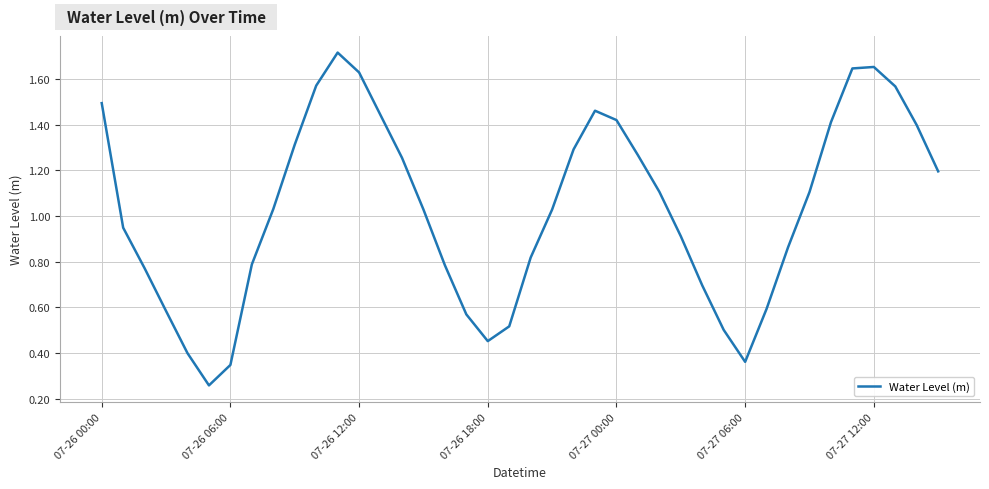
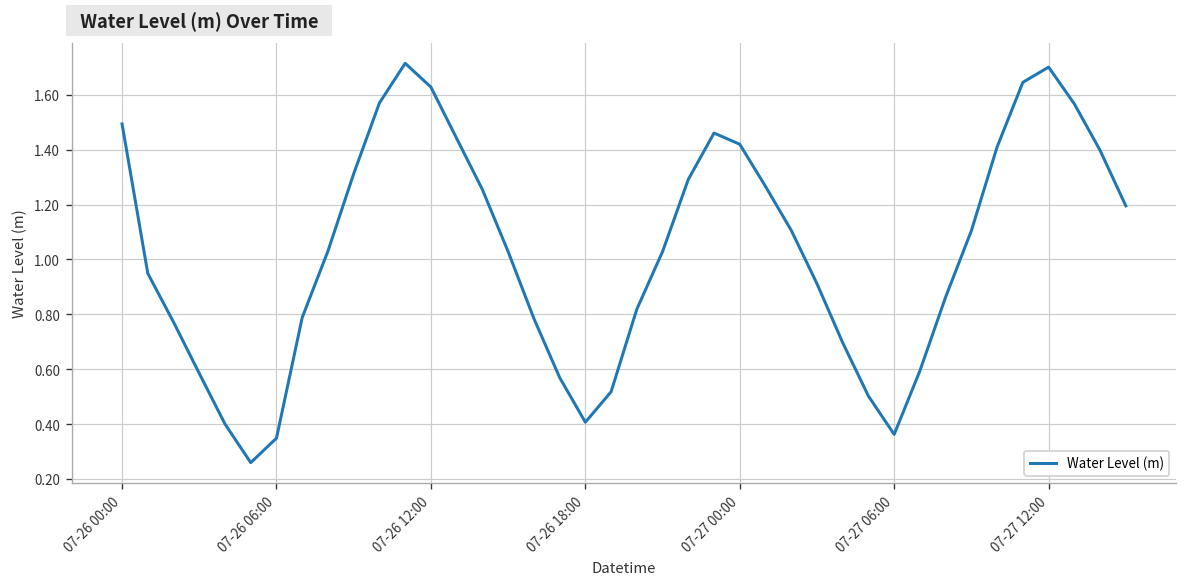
  {
    "07-26 00:00": 1.49,
    "07-26 06:00": 0.35,
    "07-26 12:00": 1.63,
-   "07-26 18:00": 0.45,
+   "07-26 18:00": 0.41,
    "07-27 00:00": 1.42,
    "07-27 06:00": 0.36,
-   "07-27 12:00": 1.65
+   "07-27 12:00": 1.70
  }
